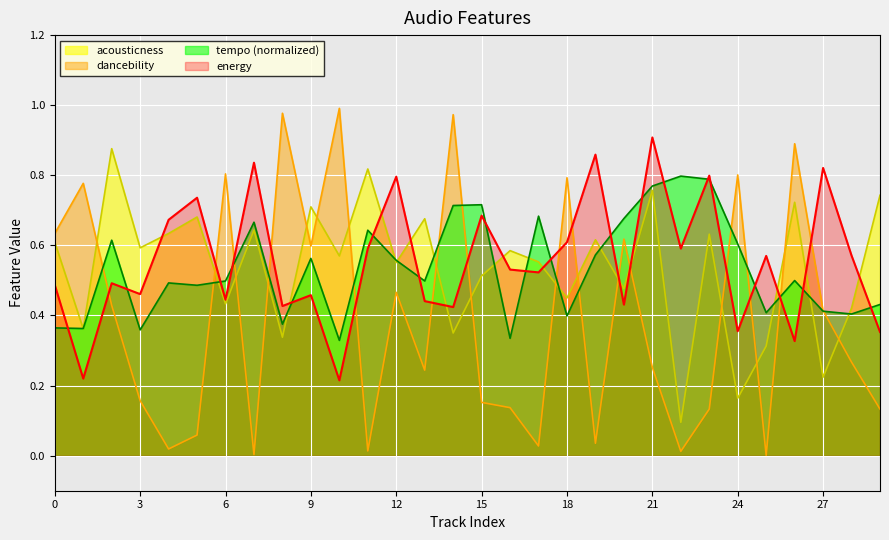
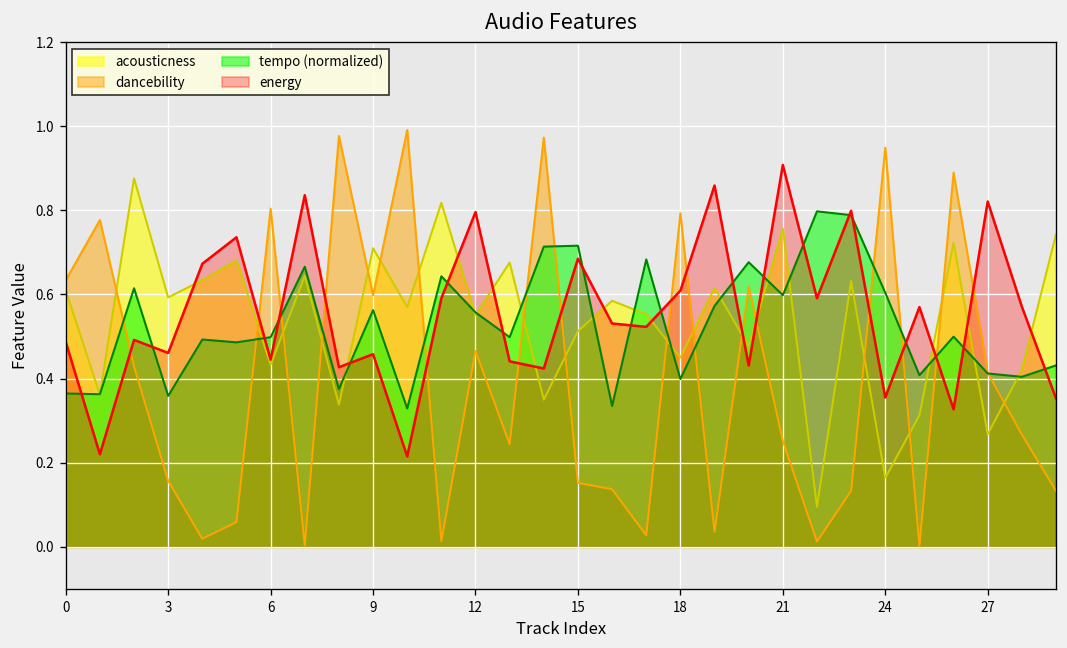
  {
    "acousticness": {
      "0": 0.61,
      "3": 0.59,
      "6": 0.43,
      "9": 0.71,
      "15": 0.51,
      "18": 0.45,
      "21": 0.76,
      "24": 0.16,
-     "27": 0.22
+     "27": 0.27
    },
    "dancebility": {
      "0": 0.63,
      "3": 0.16,
      "6": 0.80,
      "9": 0.60,
      "12": 0.47,
      "15": 0.15,
      "18": 0.79,
      "21": 0.25,
-     "24": 0.80
+     "24": 0.95
    },
    "tempo (normalized)": {
      "0": 0.36,
      "3": 0.36,
      "6": 0.50,
      "9": 0.56,
      "15": 0.72,
      "18": 0.40,
-     "21": 0.77,
+     "21": 0.60,
      "24": 0.60
    },
    "energy": {
      "0": 0.49,
      "3": 0.46,
      "6": 0.45,
      "9": 0.46,
      "12": 0.80,
      "15": 0.69,
      "18": 0.61,
      "21": 0.91,
      "24": 0.36,
      "27": 0.82
    }
  }
